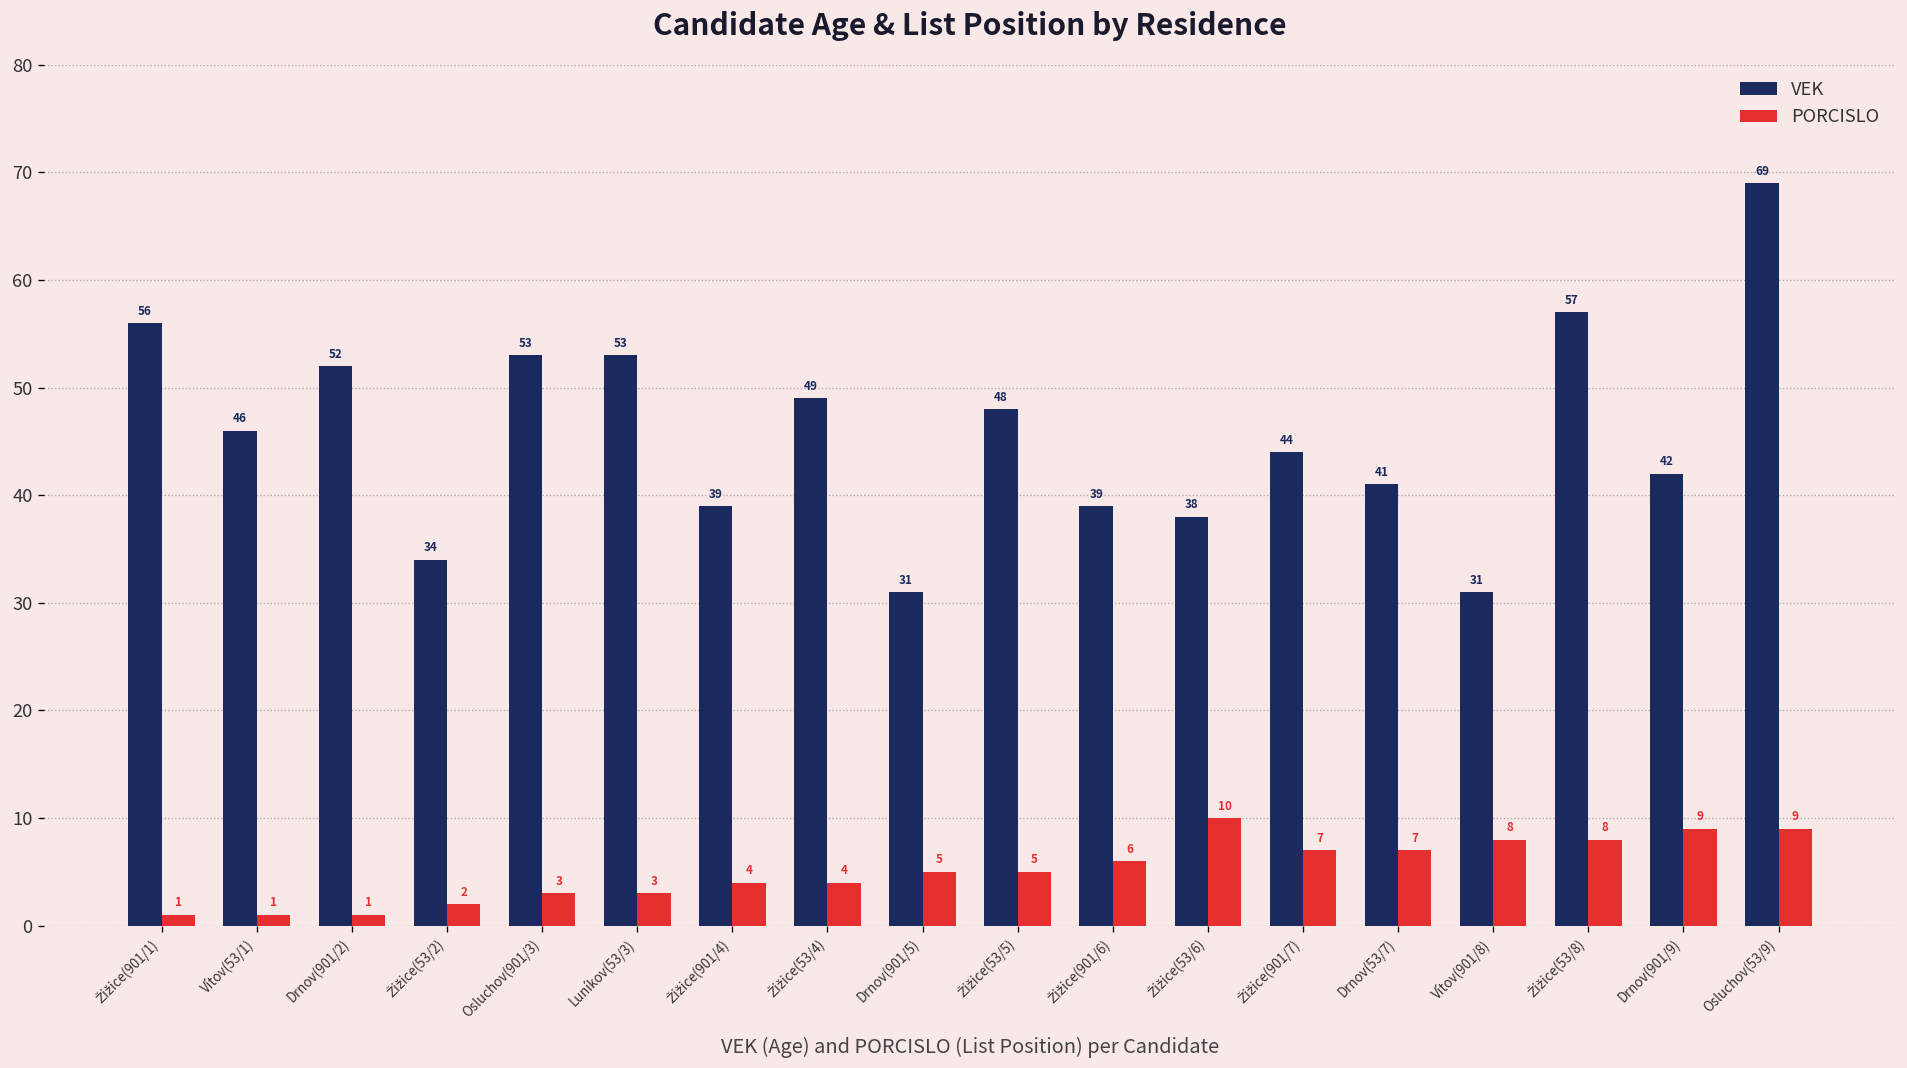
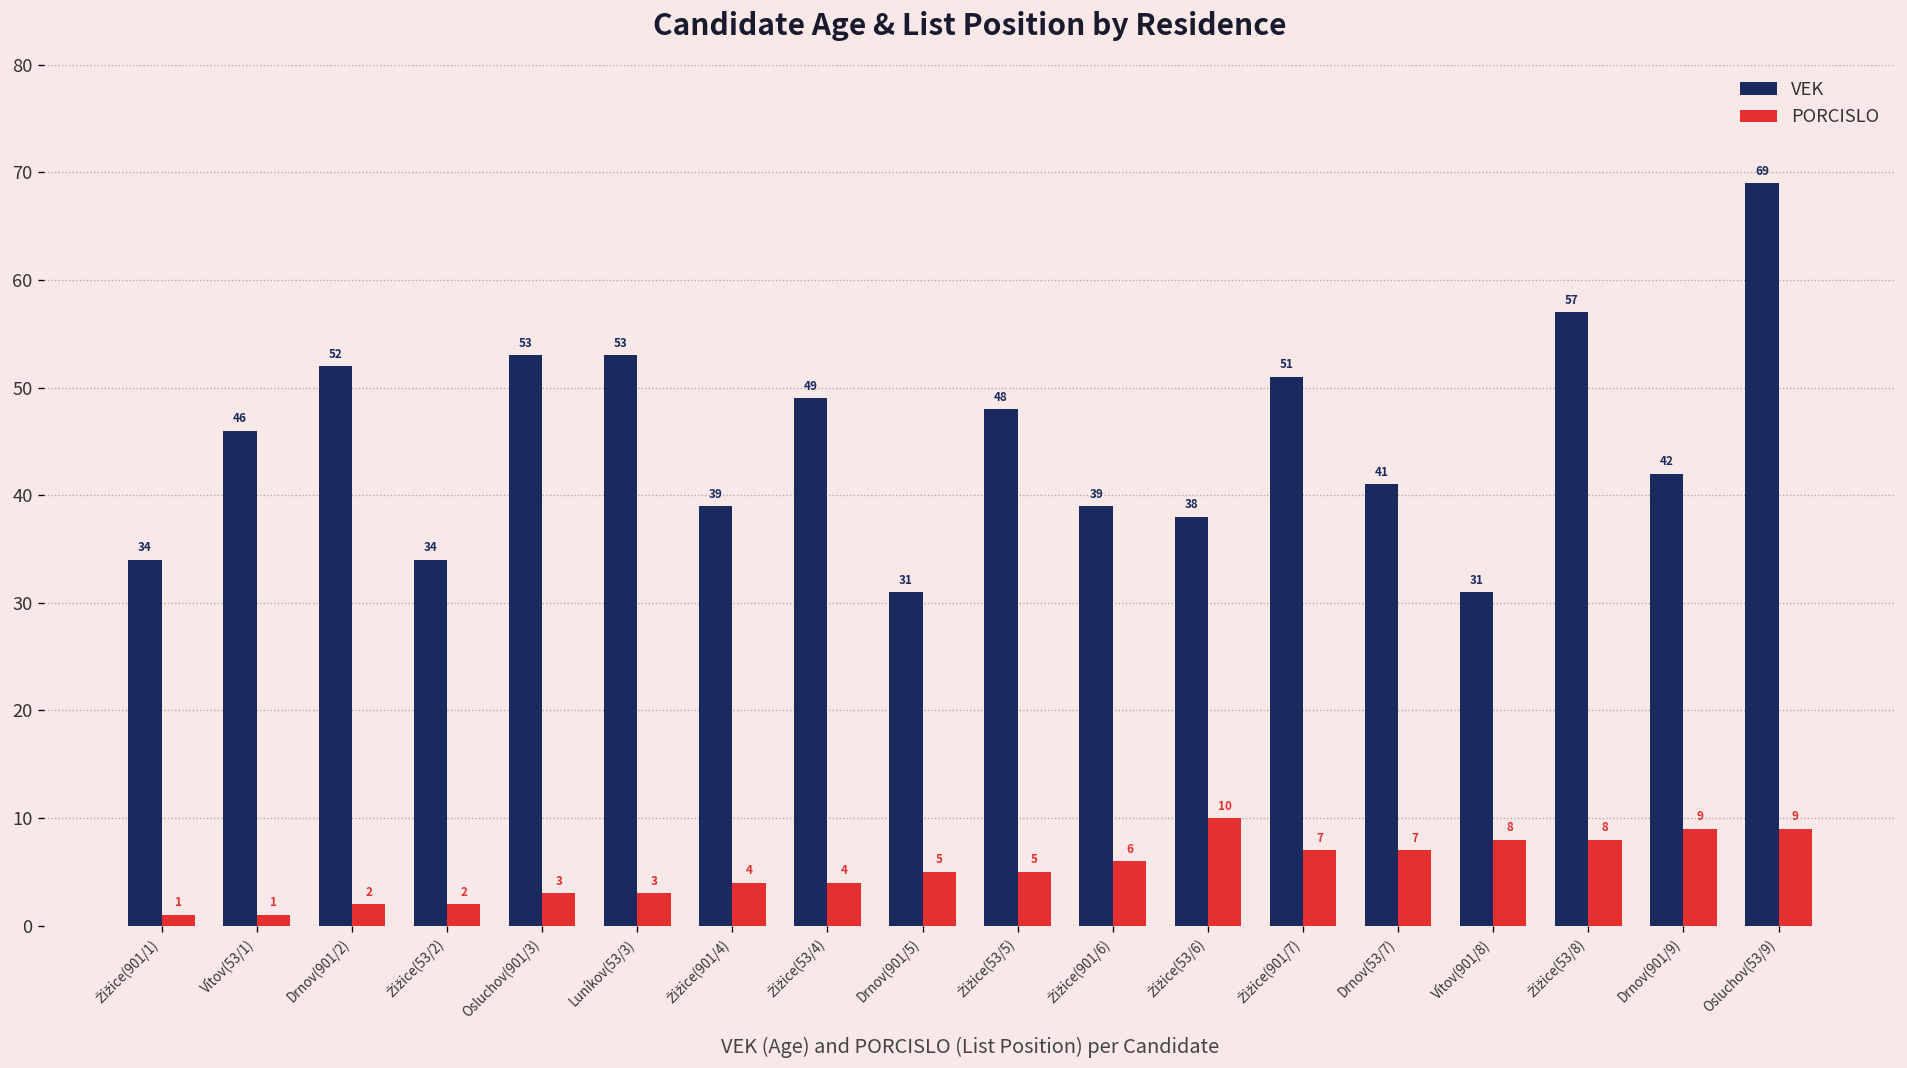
  {
    "VEK": {
-     "Žižice(901/1)": 56,
+     "Žižice(901/1)": 34,
      "Vítov(53/1)": 46,
      "Drnov(901/2)": 52,
      "Žižice(53/2)": 34,
      "Osluchov(901/3)": 53,
      "Luníkov(53/3)": 53,
      "Žižice(901/4)": 39,
      "Žižice(53/4)": 49,
      "Drnov(901/5)": 31,
      "Žižice(53/5)": 48,
      "Žižice(901/6)": 39,
      "Žižice(53/6)": 38,
-     "Žižice(901/7)": 44,
+     "Žižice(901/7)": 51,
      "Drnov(53/7)": 41,
      "Vítov(901/8)": 31,
      "Žižice(53/8)": 57,
      "Drnov(901/9)": 42,
      "Osluchov(53/9)": 69
    },
    "PORCISLO": {
      "Žižice(901/1)": 1,
      "Vítov(53/1)": 1,
-     "Drnov(901/2)": 1,
+     "Drnov(901/2)": 2,
      "Žižice(53/2)": 2,
      "Osluchov(901/3)": 3,
      "Luníkov(53/3)": 3,
      "Žižice(901/4)": 4,
      "Žižice(53/4)": 4,
      "Drnov(901/5)": 5,
      "Žižice(53/5)": 5,
      "Žižice(901/6)": 6,
      "Žižice(53/6)": 10,
      "Žižice(901/7)": 7,
      "Drnov(53/7)": 7,
      "Vítov(901/8)": 8,
      "Žižice(53/8)": 8,
      "Drnov(901/9)": 9,
      "Osluchov(53/9)": 9
    }
  }
